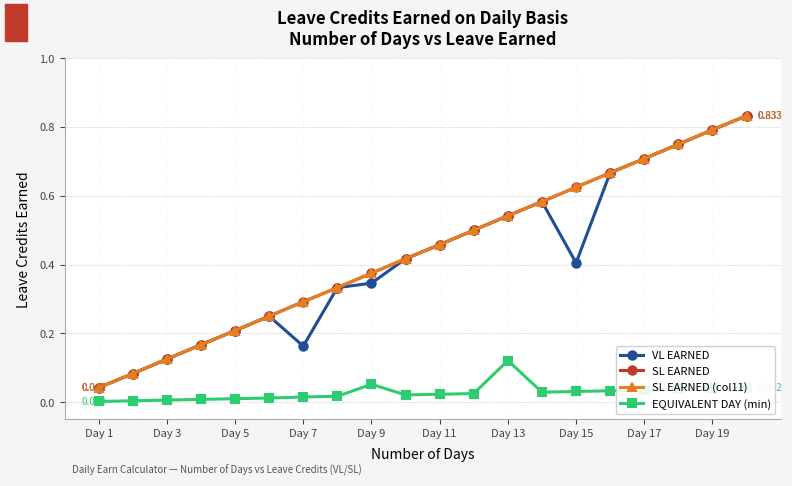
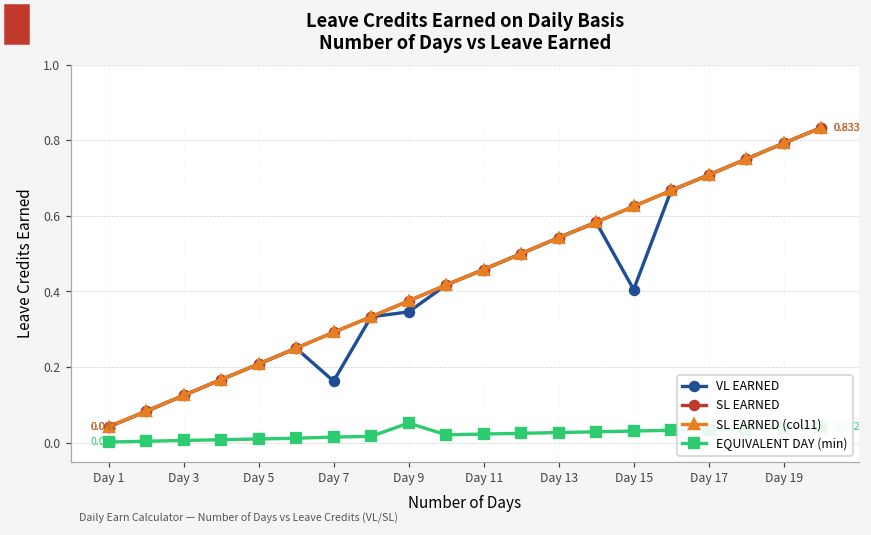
  {
    "VL EARNED": {
      "Day 7": 0.16,
      "Day 9": 0.35,
      "Day 15": 0.41
    },
    "SL EARNED (col11)": {
      "Day 7": 0.29,
      "Day 9": 0.38,
      "Day 15": 0.63
    },
    "EQUIVALENT DAY (min)": {
      "Day 3": 0.01,
      "Day 5": 0.01,
      "Day 7": 0.02,
      "Day 9": 0.05,
      "Day 11": 0.02,
-     "Day 13": 0.12,
+     "Day 13": 0.03,
      "Day 15": 0.03
    }
  }
